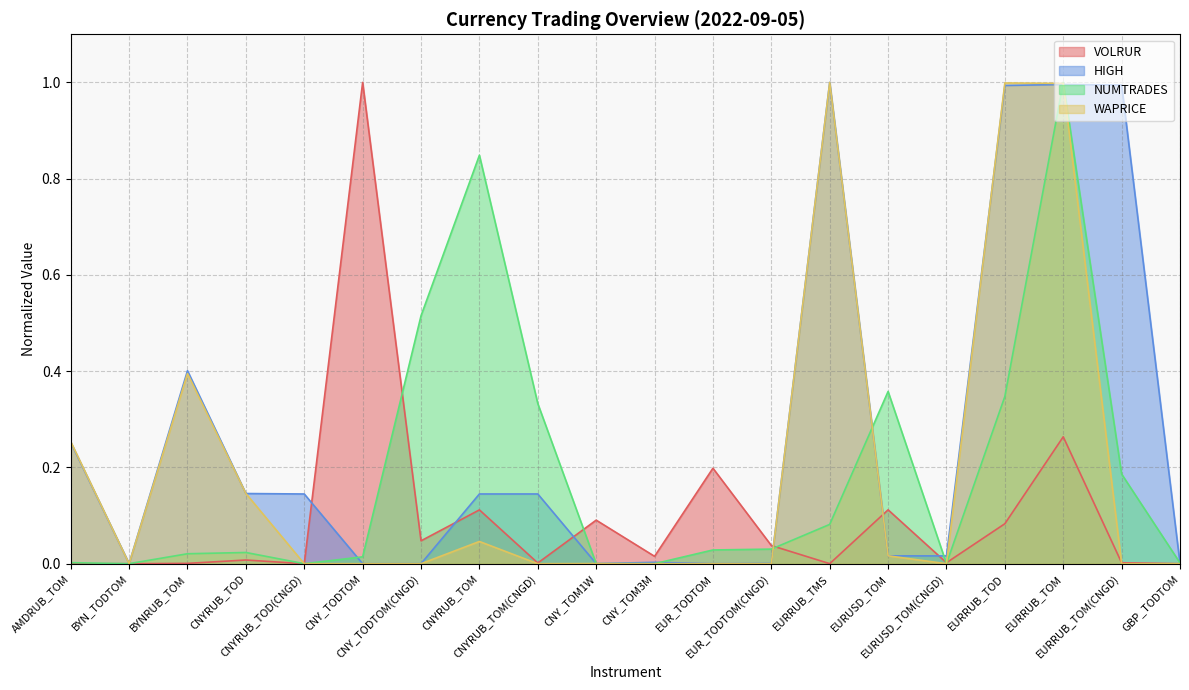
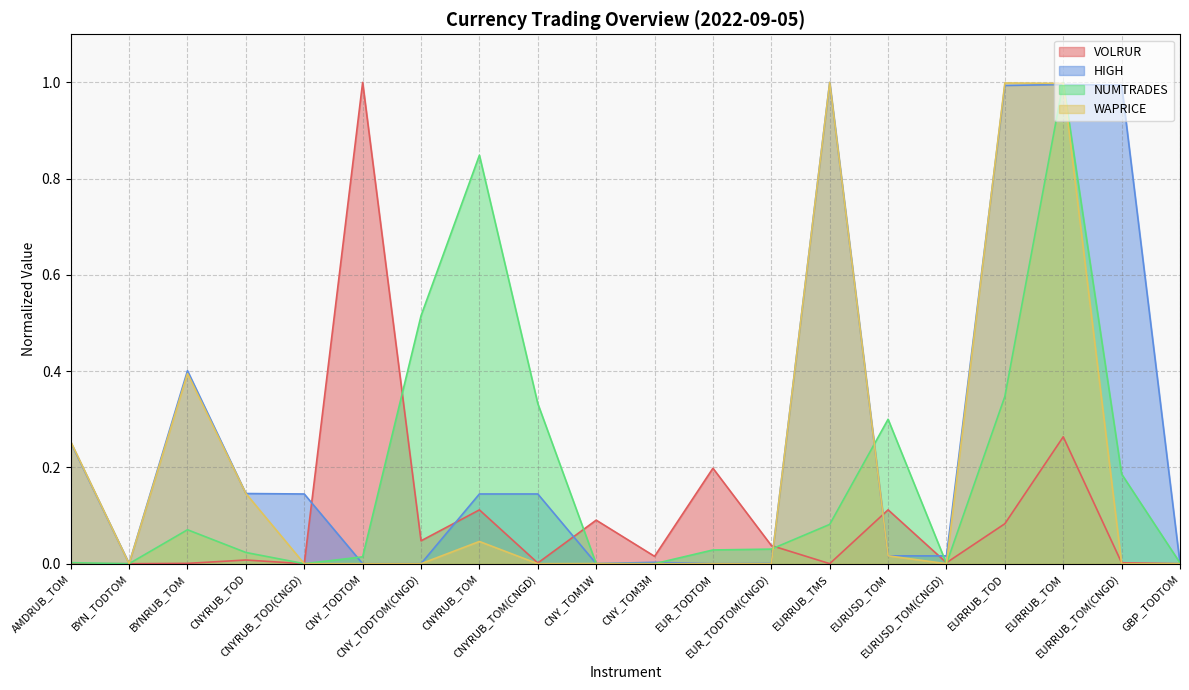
  {
    "VOLRUR": {
      "BYNRUB_TOM": 0.00,
      "CNYRUB_TOD": 0.01,
      "CNY_TODTOM": 1.00,
      "CNY_TODTOM(CNGD)": 0.05,
      "CNYRUB_TOM": 0.11,
      "CNY_TOM1W": 0.09,
      "CNY_TOM3M": 0.02,
      "EUR_TODTOM": 0.20,
      "EUR_TODTOM(CNGD)": 0.04,
      "EURRUB_TMS": 0.00,
      "EURUSD_TOM": 0.11,
      "EURRUB_TOD": 0.08,
      "EURRUB_TOM": 0.26
    },
    "HIGH": {
      "BYNRUB_TOM": 0.40,
      "CNYRUB_TOD(CNGD)": 0.14,
      "CNYRUB_TOM": 0.14,
      "CNYRUB_TOM(CNGD)": 0.14,
      "EURUSD_TOM(CNGD)": 0.02
    },
    "NUMTRADES": {
-     "BYNRUB_TOM": 0.02,
+     "BYNRUB_TOM": 0.07,
      "CNYRUB_TOD": 0.02,
      "CNY_TODTOM": 0.01,
      "CNY_TODTOM(CNGD)": 0.52,
      "CNYRUB_TOM": 0.85,
      "CNYRUB_TOM(CNGD)": 0.33,
      "EUR_TODTOM": 0.03,
      "EUR_TODTOM(CNGD)": 0.03,
      "EURRUB_TMS": 0.08,
-     "EURUSD_TOM": 0.36,
+     "EURUSD_TOM": 0.30,
      "EURRUB_TOD": 0.35,
      "EURRUB_TOM(CNGD)": 0.19
    },
    "WAPRICE": {
      "BYNRUB_TOM": 0.40,
      "CNYRUB_TOM": 0.05
    }
  }
